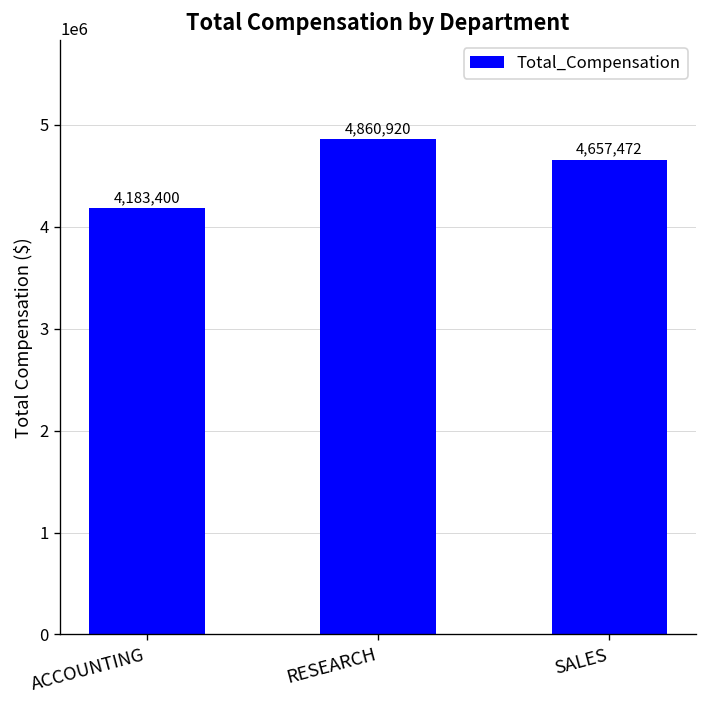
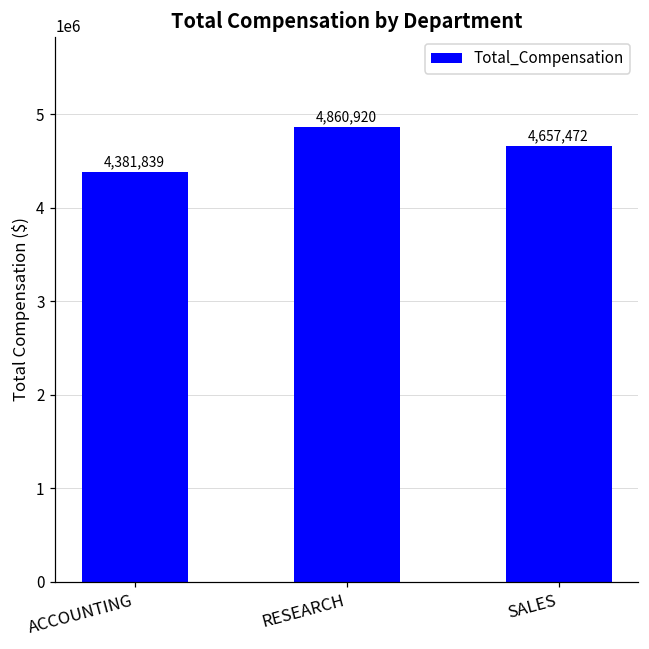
  {
-   "ACCOUNTING": "4,183,400",
+   "ACCOUNTING": "4,381,839",
    "RESEARCH": "4,860,920",
    "SALES": "4,657,472"
  }
